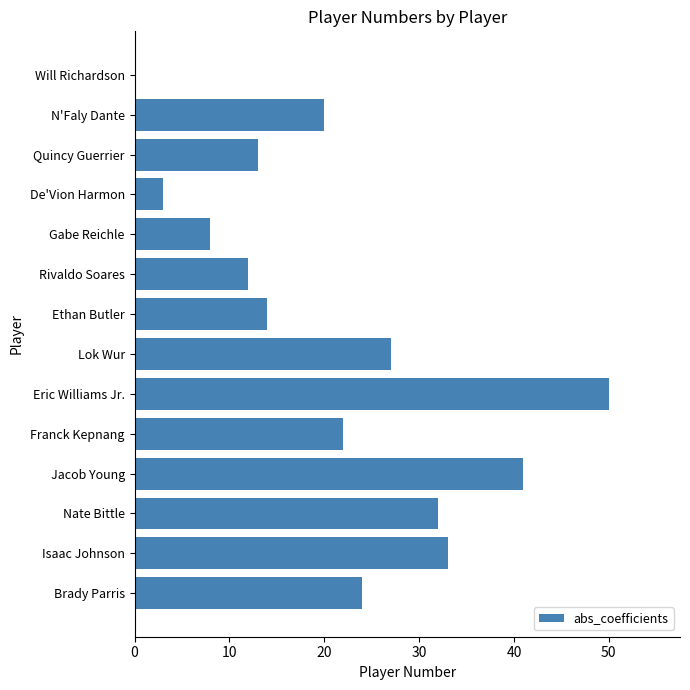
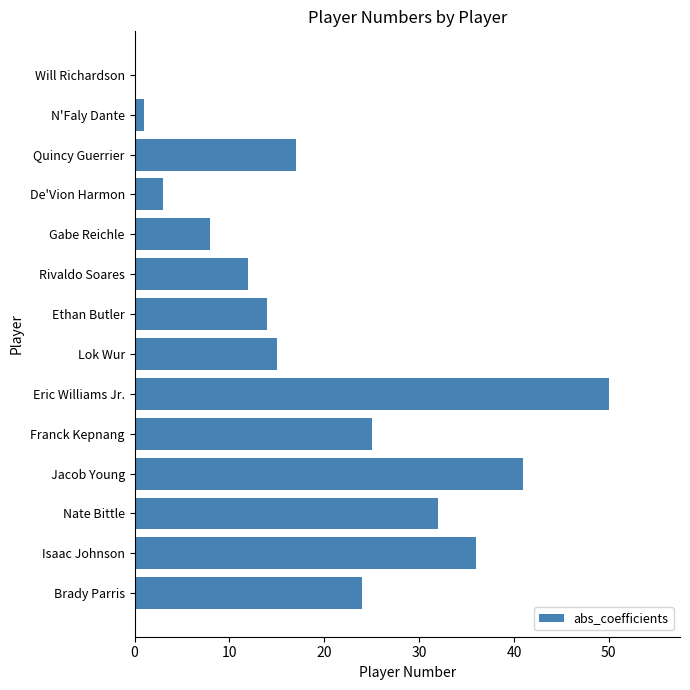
  {
    "Will Richardson": 0,
-   "N'Faly Dante": 20,
-   "Quincy Guerrier": 13,
+   "N'Faly Dante": 1,
+   "Quincy Guerrier": 17,
    "De'Vion Harmon": 3,
    "Gabe Reichle": 8,
    "Rivaldo Soares": 12,
    "Ethan Butler": 14,
-   "Lok Wur": 27,
+   "Lok Wur": 15,
    "Eric Williams Jr.": 50,
-   "Franck Kepnang": 22,
+   "Franck Kepnang": 25,
    "Jacob Young": 41,
    "Nate Bittle": 32,
-   "Isaac Johnson": 33,
+   "Isaac Johnson": 36,
    "Brady Parris": 24
  }
